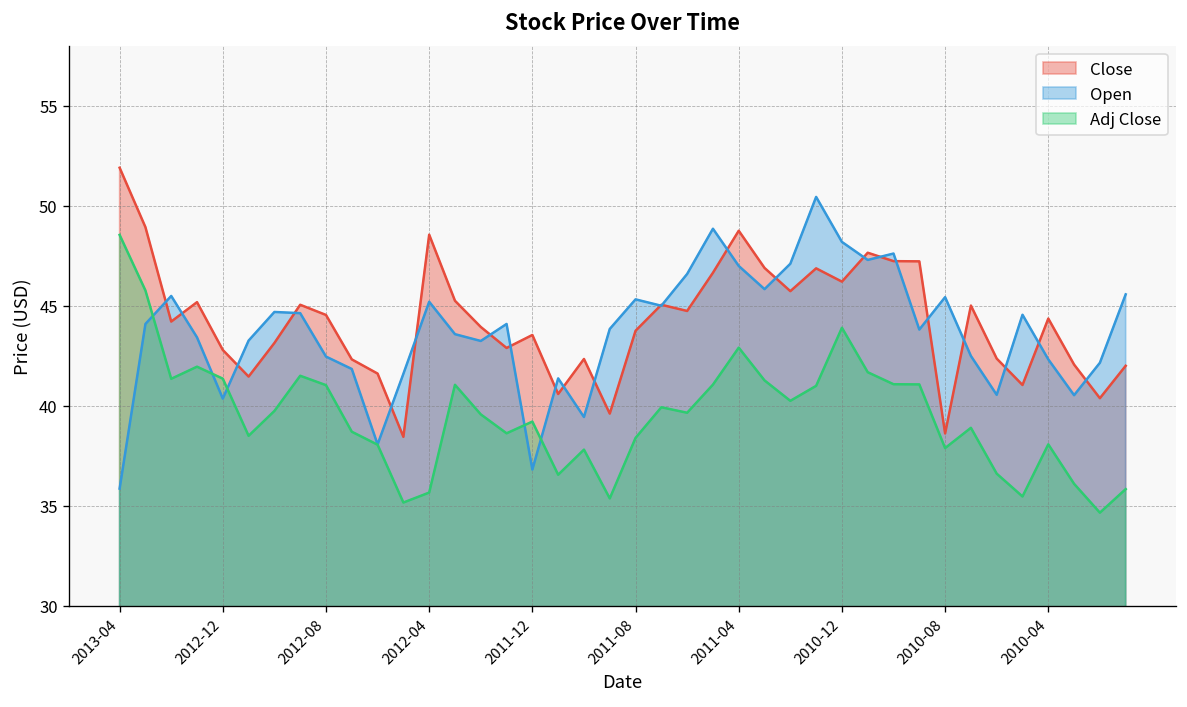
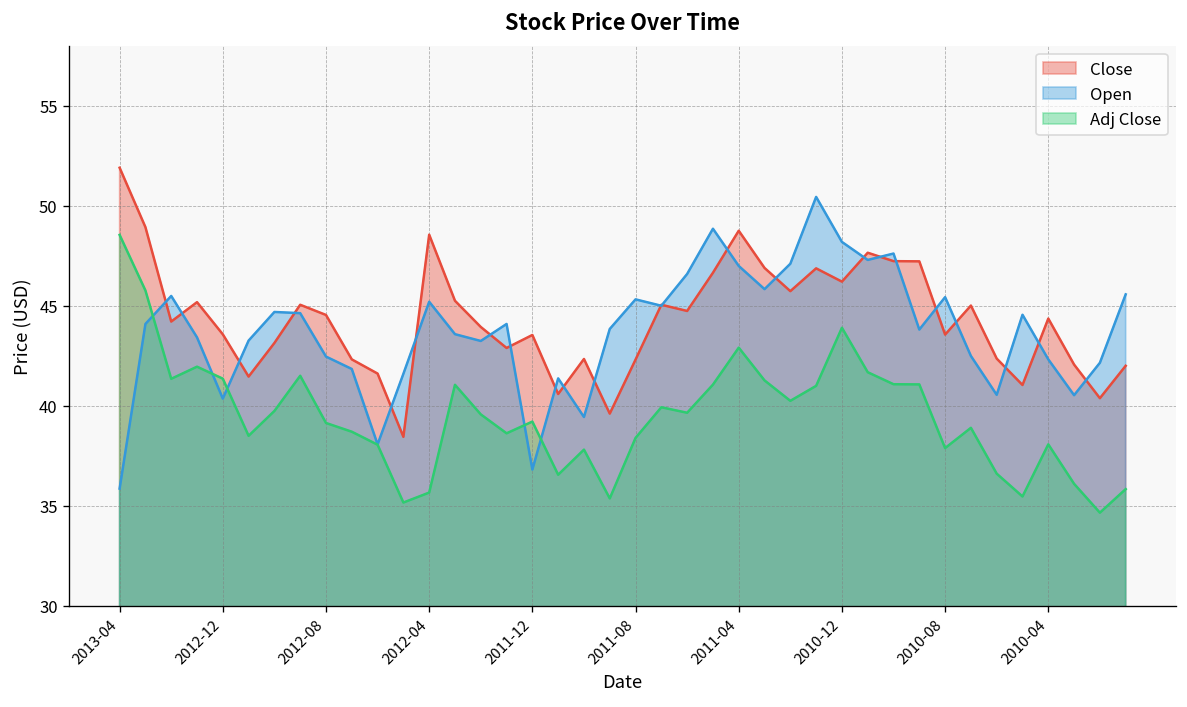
  {
    "Close": {
      "2013-04": 51.9,
-     "2012-12": 42.8,
+     "2012-12": 43.6,
      "2012-08": 44.5,
      "2012-04": 48.6,
      "2011-12": 43.5,
-     "2011-08": 43.8,
+     "2011-08": 42.3,
      "2011-04": 48.8,
      "2010-12": 46.2,
-     "2010-08": 38.6,
+     "2010-08": 43.6,
      "2010-04": 44.4
    },
    "Open": {
      "2013-04": 35.9,
      "2012-12": 40.4,
      "2012-08": 42.5,
      "2012-04": 45.2,
      "2011-12": 36.8,
      "2011-08": 45.3,
      "2011-04": 47.0,
      "2010-12": 48.2,
      "2010-08": 45.4,
      "2010-04": 42.3
    },
    "Adj Close": {
      "2013-04": 48.5,
      "2012-12": 41.4,
-     "2012-08": 41.0,
+     "2012-08": 39.1,
      "2012-04": 35.7,
      "2011-12": 39.2,
      "2011-08": 38.4,
      "2011-04": 42.9,
      "2010-12": 43.9,
      "2010-08": 37.9,
      "2010-04": 38.1
    }
  }
